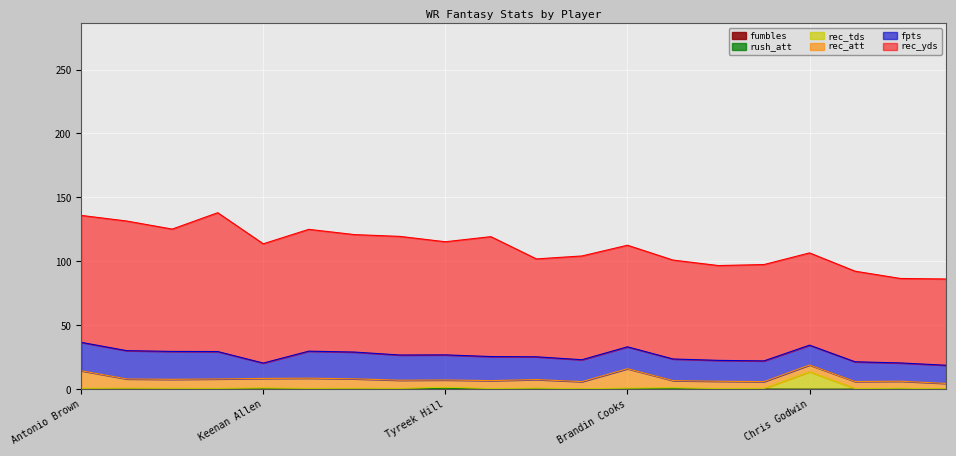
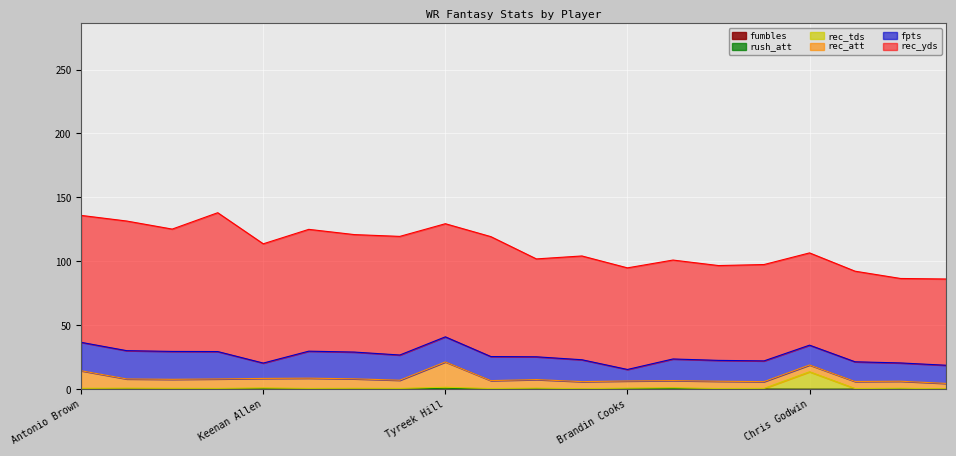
  {
    "rec_tds": {
      "Chris Godwin": 14
    },
    "rec_att": {
      "Antonio Brown": 14,
      "Keenan Allen": 7,
-     "Tyreek Hill": 6,
-     "Brandin Cooks": 15,
+     "Tyreek Hill": 20,
+     "Brandin Cooks": 6,
      "Chris Godwin": 5
    },
    "fpts": {
      "Antonio Brown": 22,
      "Keenan Allen": 12,
      "Tyreek Hill": 20,
-     "Brandin Cooks": 17,
+     "Brandin Cooks": 9,
      "Chris Godwin": 15
    },
    "rec_yds": {
      "Antonio Brown": 99,
      "Keenan Allen": 93,
      "Tyreek Hill": 88,
      "Brandin Cooks": 79,
      "Chris Godwin": 72
    }
  }
